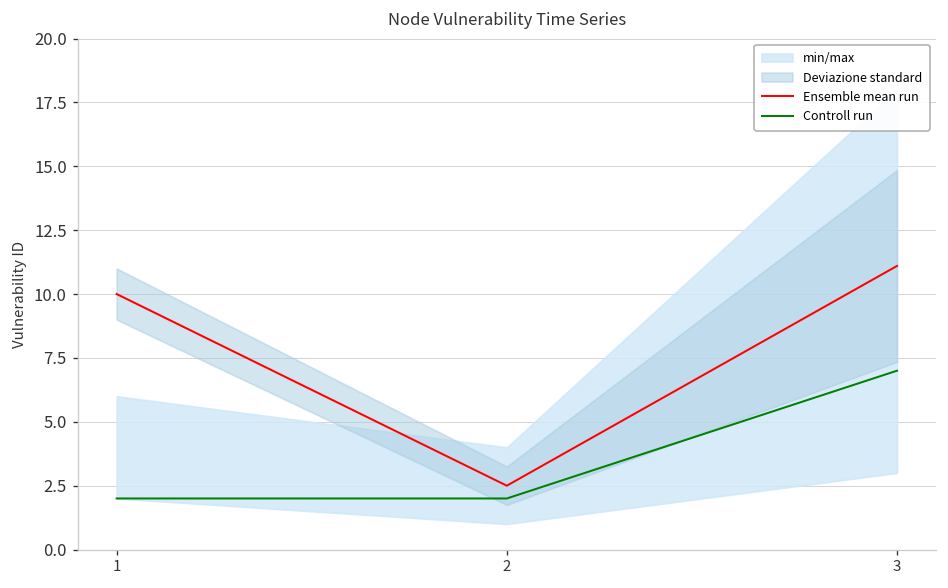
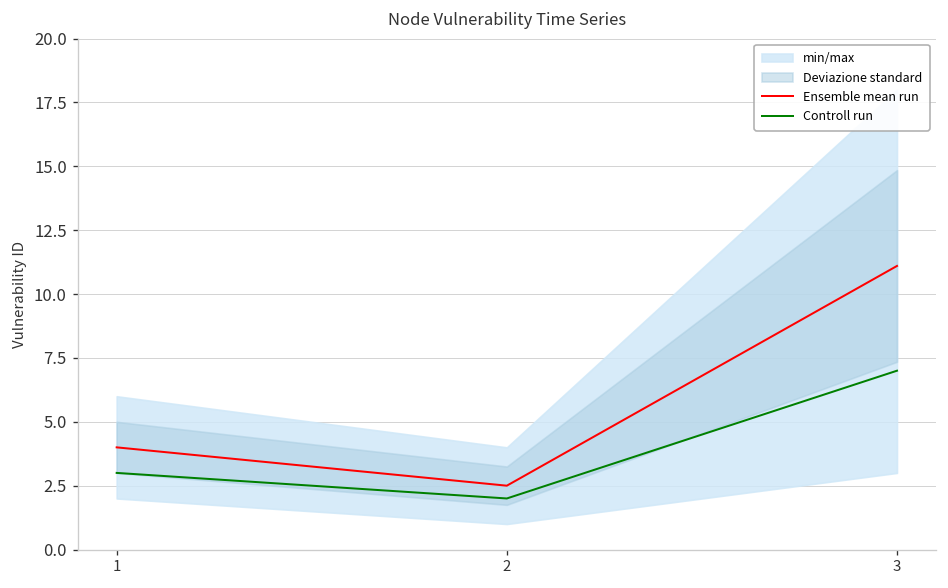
  {
    "Ensemble mean run": {
-     "1": 10,
+     "1": 4,
      "2": 2.5,
      "3": 11
    },
    "Controll run": {
-     "1": 2,
+     "1": 3,
      "2": 2,
      "3": 7
    }
  }
